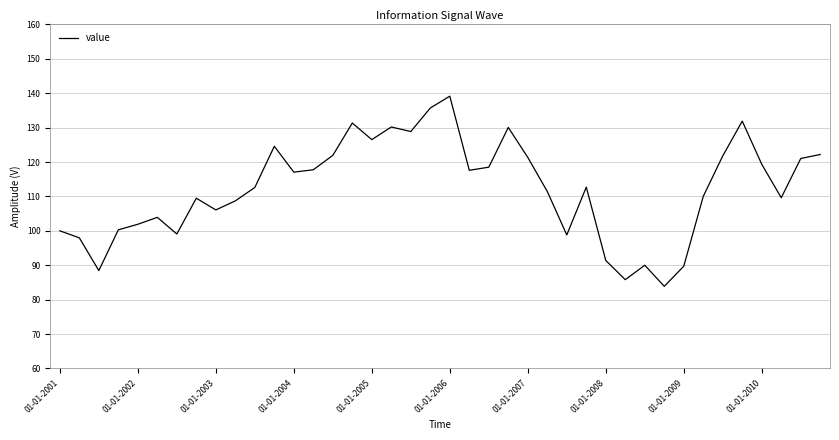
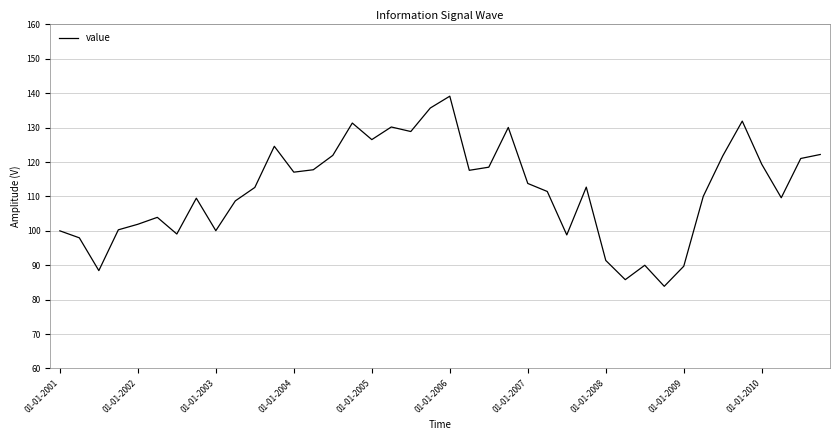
  {
    "01-01-2001": 100,
    "01-01-2002": 102,
-   "01-01-2003": 106,
+   "01-01-2003": 100,
    "01-01-2004": 117,
    "01-01-2005": 127,
    "01-01-2006": 139,
-   "01-01-2007": 121,
+   "01-01-2007": 114,
    "01-01-2008": 91,
    "01-01-2009": 90,
    "01-01-2010": 119
  }
